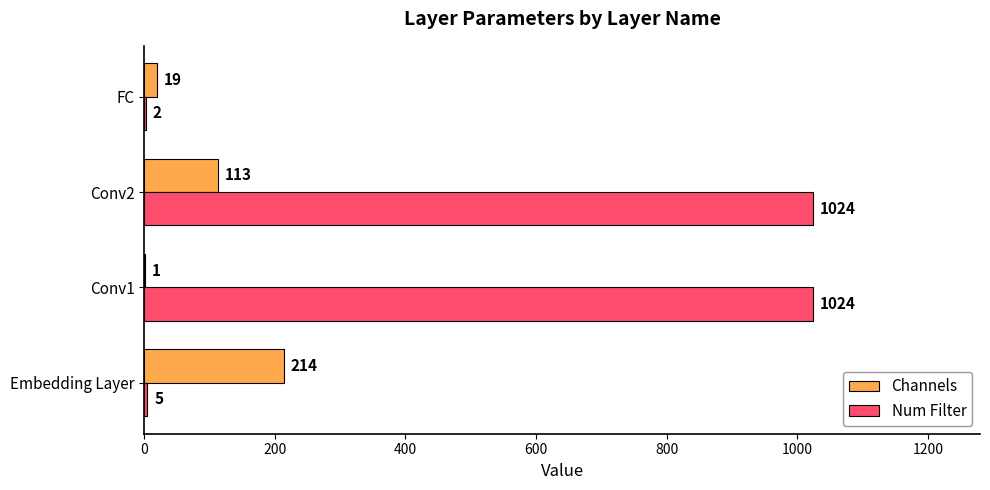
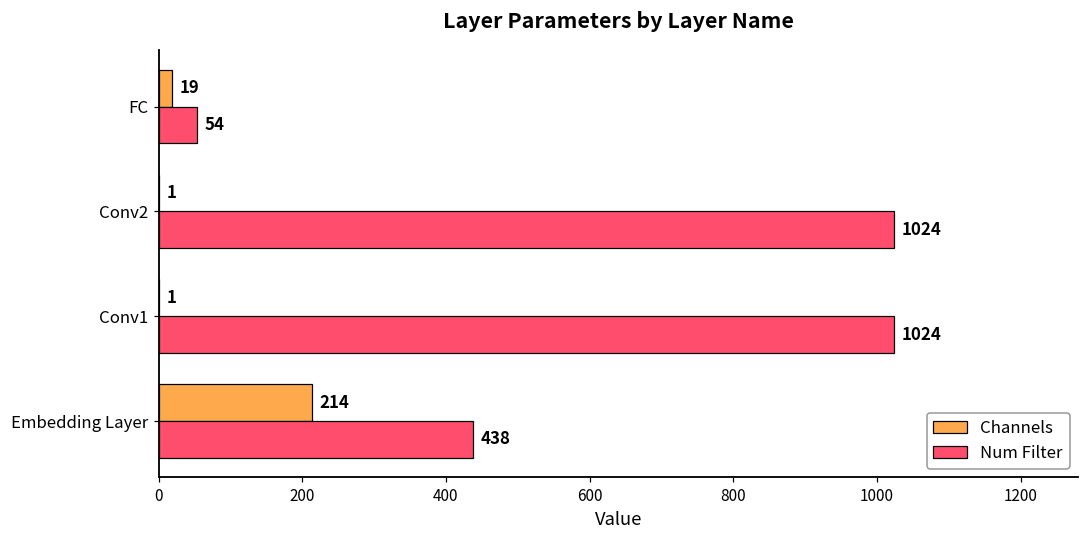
  {
    "Channels": {
      "FC": 19,
-     "Conv2": 113,
+     "Conv2": 1,
      "Conv1": 1,
      "Embedding Layer": 214
    },
    "Num Filter": {
-     "FC": 2,
+     "FC": 54,
      "Conv2": 1024,
      "Conv1": 1024,
-     "Embedding Layer": 5
+     "Embedding Layer": 438
    }
  }
